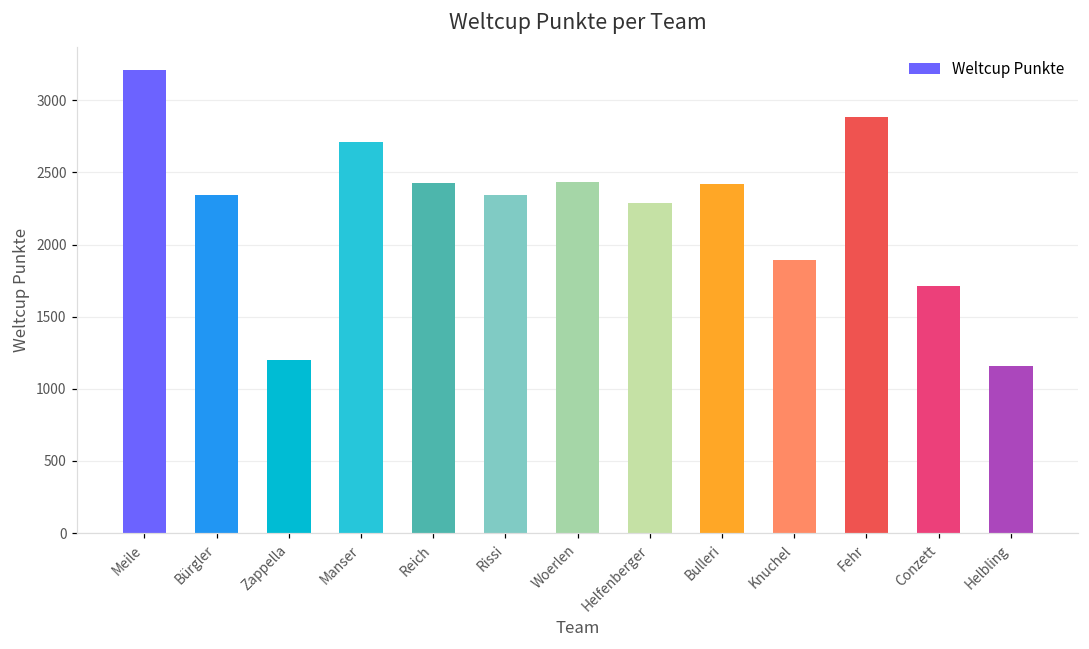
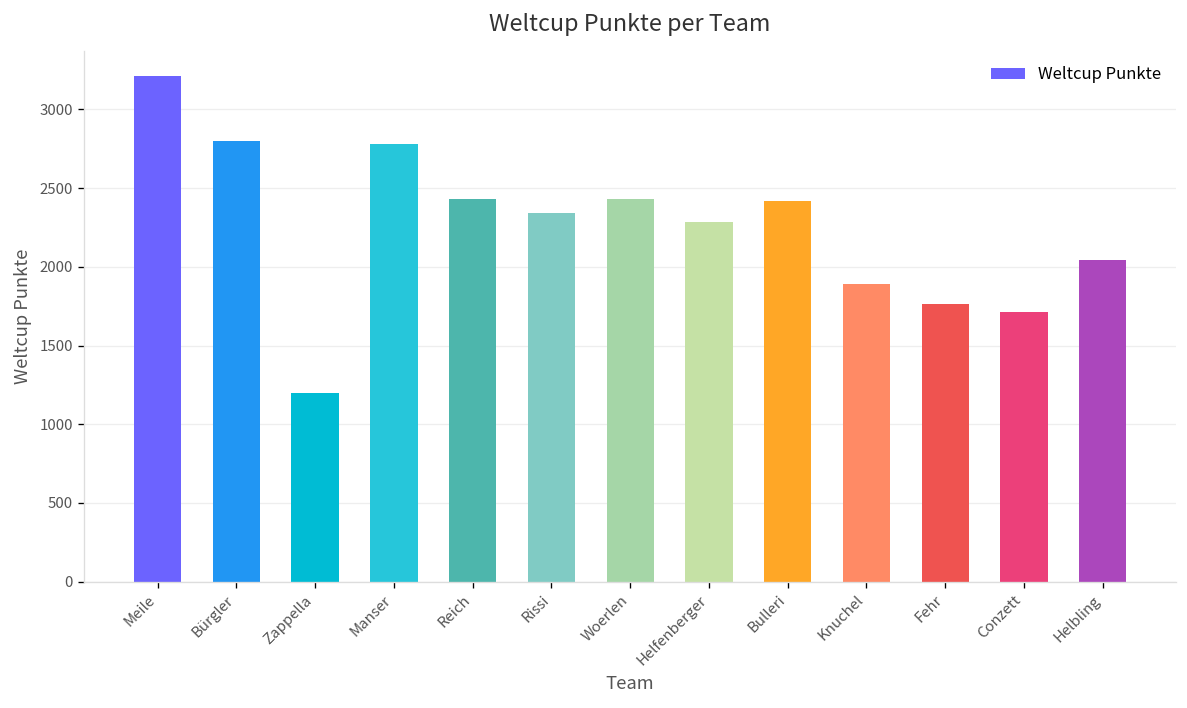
  {
    "Meile": 3210,
-   "Bürgler": 2340,
+   "Bürgler": 2800,
    "Zappella": 1200,
-   "Manser": 2710,
+   "Manser": 2780,
    "Reich": 2430,
    "Rissi": 2340,
    "Woerlen": 2430,
    "Helfenberger": 2290,
    "Bulleri": 2420,
    "Knuchel": 1890,
-   "Fehr": 2890,
+   "Fehr": 1770,
    "Conzett": 1710,
-   "Helbling": 1160
+   "Helbling": 2050
  }
